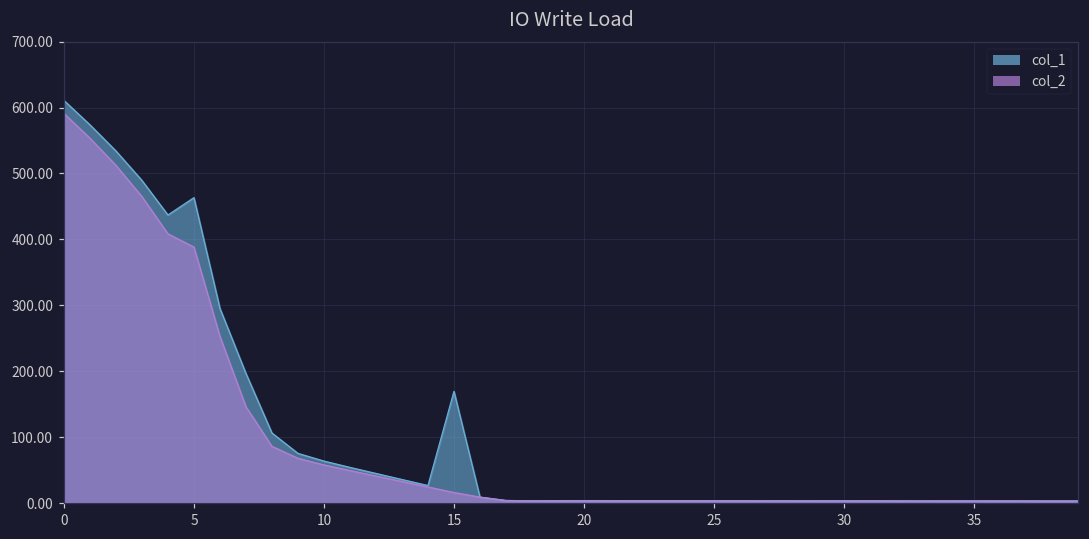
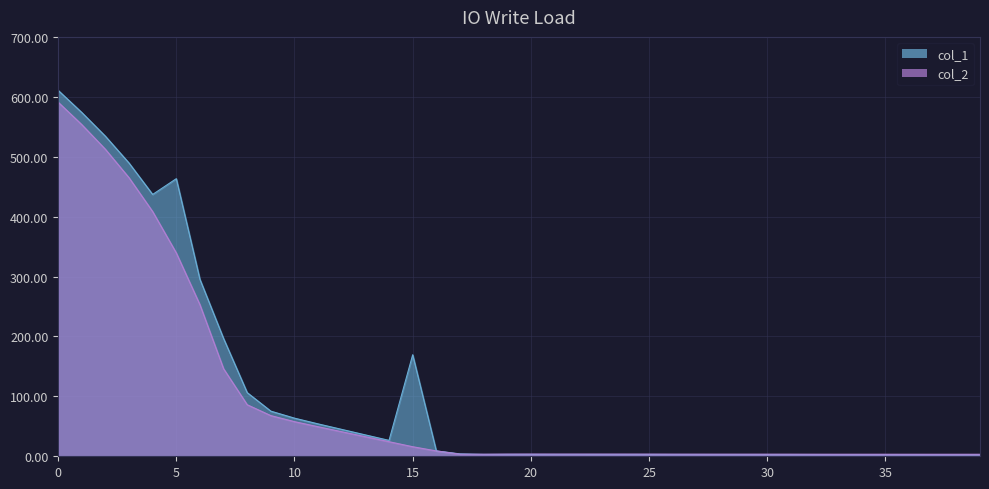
  {
    "col_1": {
      "0": 610,
      "5": 460,
      "10": 60,
      "15": 170
    },
    "col_2": {
      "0": 590,
-     "5": 390,
+     "5": 340,
      "10": 60,
      "15": 20
    }
  }
